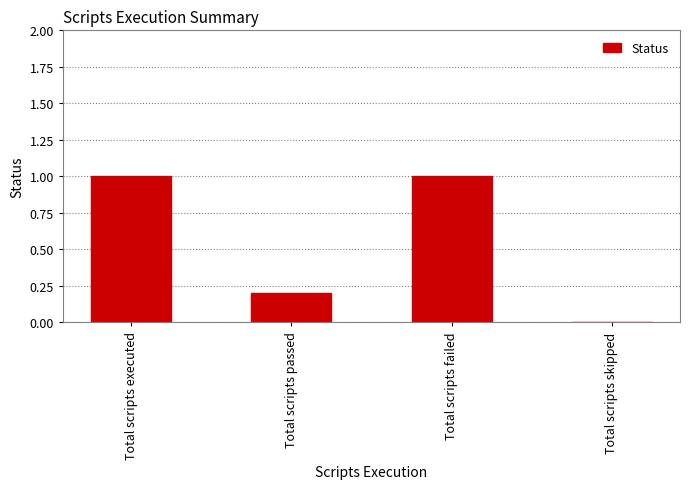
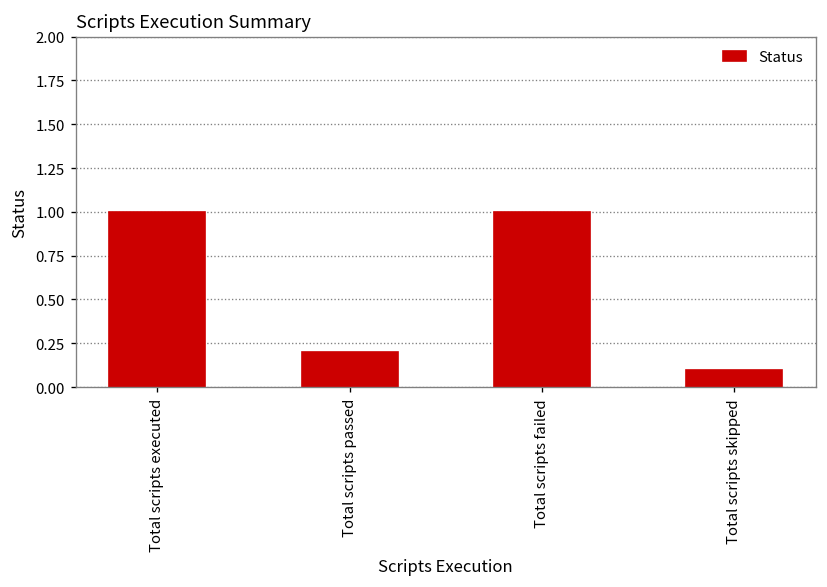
  {
    "Total scripts executed": 1.0,
    "Total scripts passed": 0.2,
    "Total scripts failed": 1.0,
-   "Total scripts skipped": 0.0
+   "Total scripts skipped": 0.1
  }
